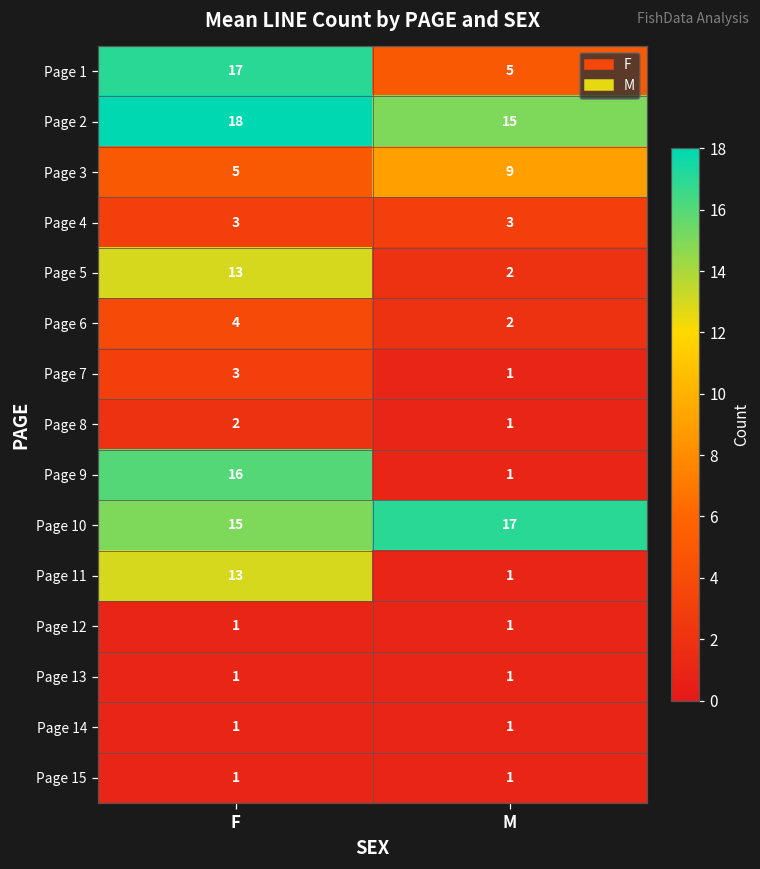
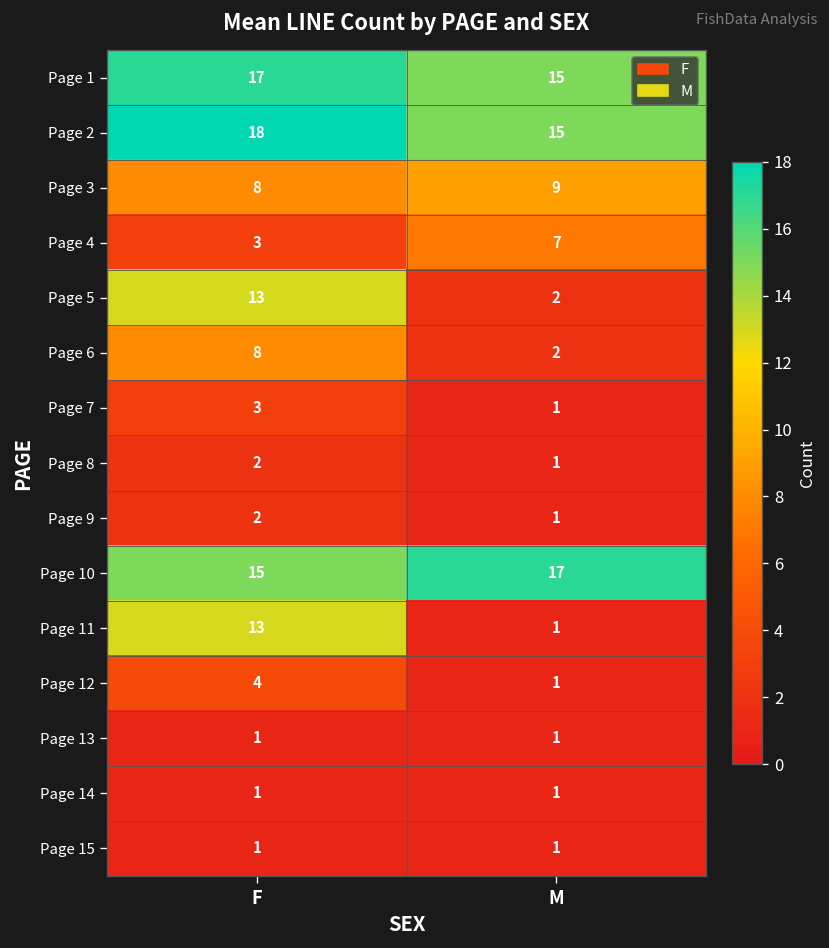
  {
    "Page 1": {
      "F": 17,
-     "M": 5
+     "M": 15
    },
    "Page 2": {
      "F": 18,
      "M": 15
    },
    "Page 3": {
-     "F": 5,
+     "F": 8,
      "M": 9
    },
    "Page 4": {
      "F": 3,
-     "M": 3
+     "M": 7
    },
    "Page 5": {
      "F": 13,
      "M": 2
    },
    "Page 6": {
-     "F": 4,
+     "F": 8,
      "M": 2
    },
    "Page 7": {
      "F": 3,
      "M": 1
    },
    "Page 8": {
      "F": 2,
      "M": 1
    },
    "Page 9": {
-     "F": 16,
+     "F": 2,
      "M": 1
    },
    "Page 10": {
      "F": 15,
      "M": 17
    },
    "Page 11": {
      "F": 13,
      "M": 1
    },
    "Page 12": {
-     "F": 1,
+     "F": 4,
      "M": 1
    },
    "Page 13": {
      "F": 1,
      "M": 1
    },
    "Page 14": {
      "F": 1,
      "M": 1
    },
    "Page 15": {
      "F": 1,
      "M": 1
    }
  }
